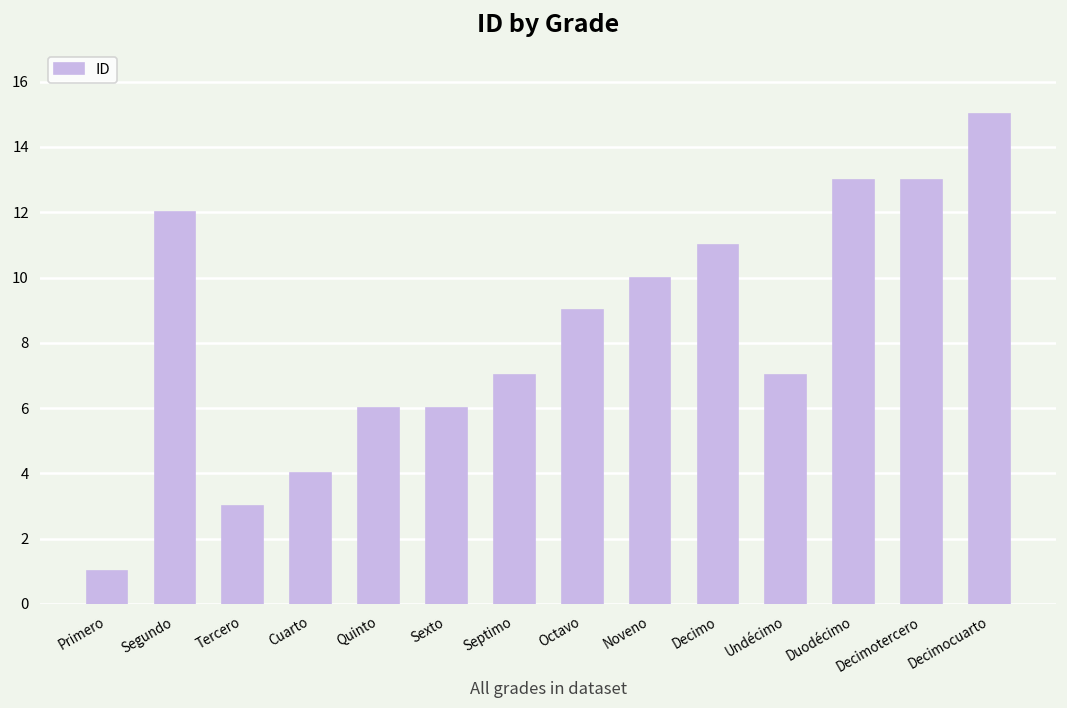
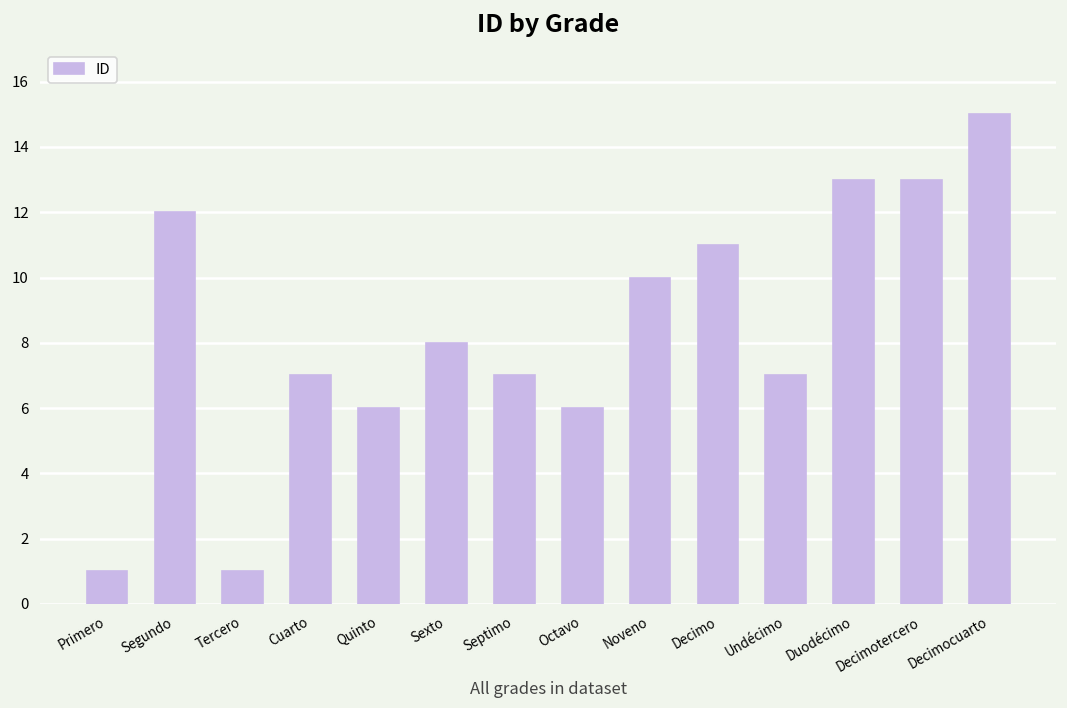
  {
    "Primero": 1,
    "Segundo": 12,
-   "Tercero": 3,
-   "Cuarto": 4,
+   "Tercero": 1,
+   "Cuarto": 7,
    "Quinto": 6,
-   "Sexto": 6,
+   "Sexto": 8,
    "Septimo": 7,
-   "Octavo": 9,
+   "Octavo": 6,
    "Noveno": 10,
    "Decimo": 11,
    "Undécimo": 7,
    "Duodécimo": 13,
    "Decimotercero": 13,
    "Decimocuarto": 15
  }
